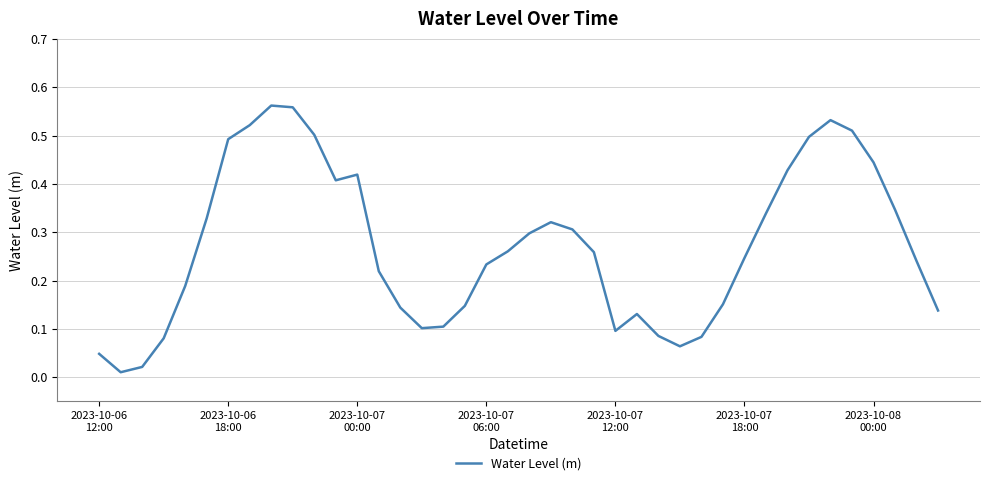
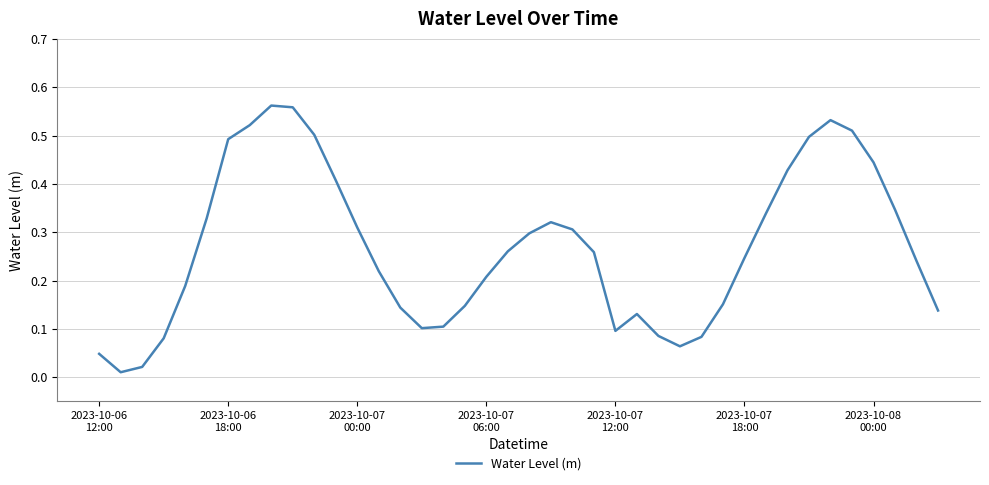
  {
    "2023-10-06 12:00": 0.05,
    "2023-10-06 18:00": 0.49,
-   "2023-10-07 00:00": 0.42,
-   "2023-10-07 06:00": 0.23,
+   "2023-10-07 00:00": 0.31,
+   "2023-10-07 06:00": 0.21,
    "2023-10-07 12:00": 0.10,
    "2023-10-07 18:00": 0.25,
    "2023-10-08 00:00": 0.44
  }
